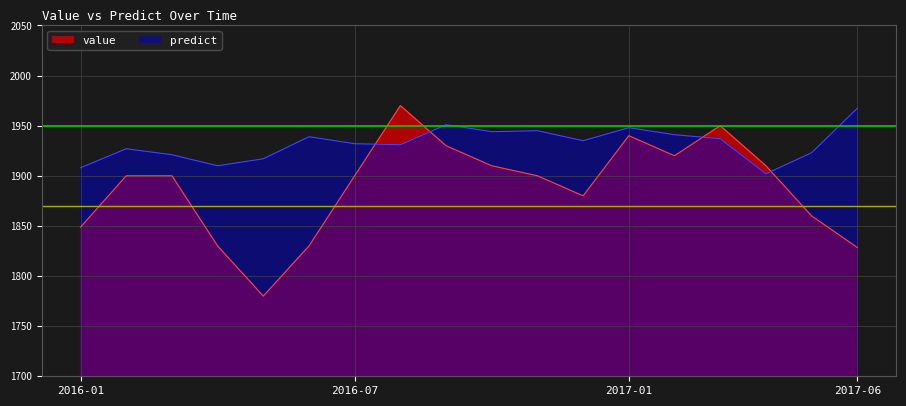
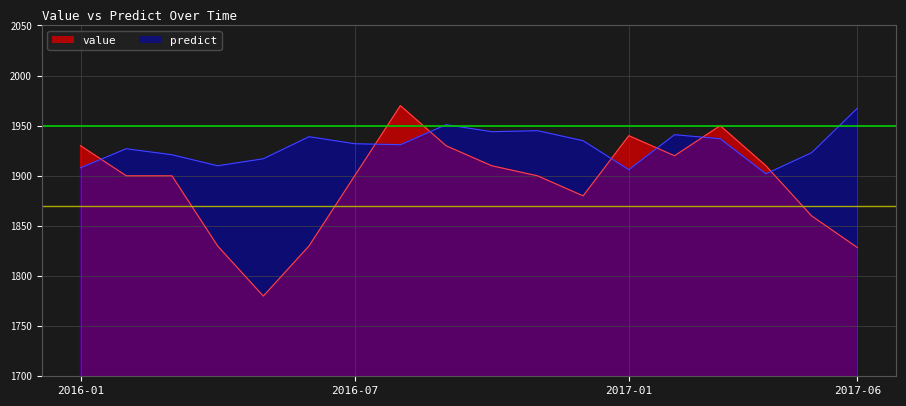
  {
    "value": {
-     "2016-01": 1849,
+     "2016-01": 1930,
      "2016-07": 1900,
      "2017-01": 1940,
      "2017-06": 1829
    },
    "predict": {
      "2016-01": 1908,
      "2016-07": 1932,
-     "2017-01": 1948,
+     "2017-01": 1906,
      "2017-06": 1967
    }
  }
